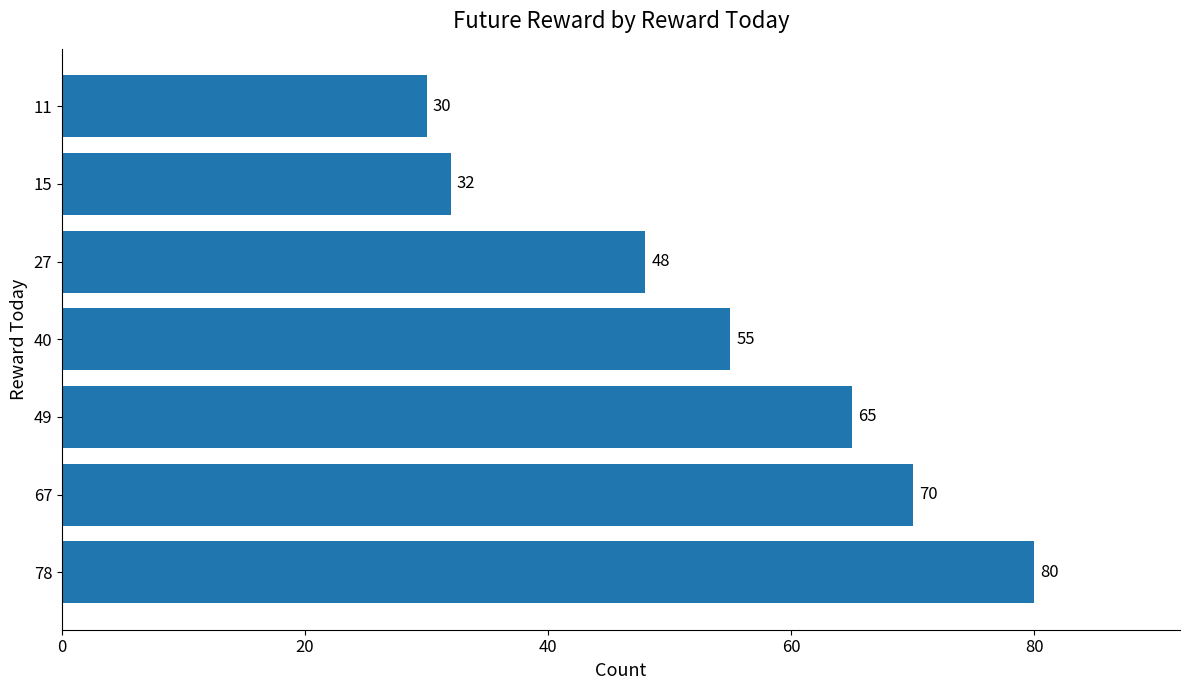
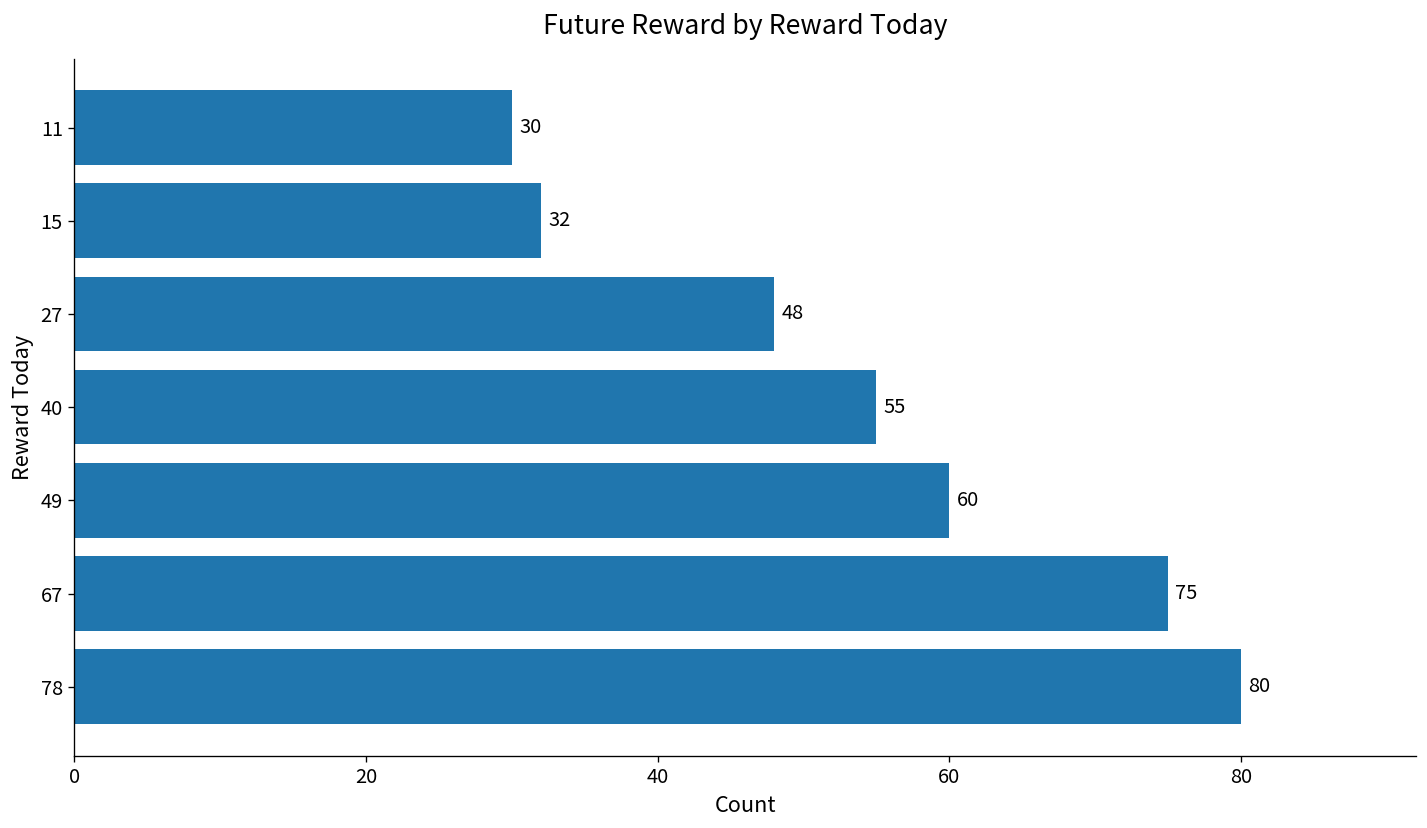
  {
    "11": 30,
    "15": 32,
    "27": 48,
    "40": 55,
-   "49": 65,
-   "67": 70,
+   "49": 60,
+   "67": 75,
    "78": 80
  }
